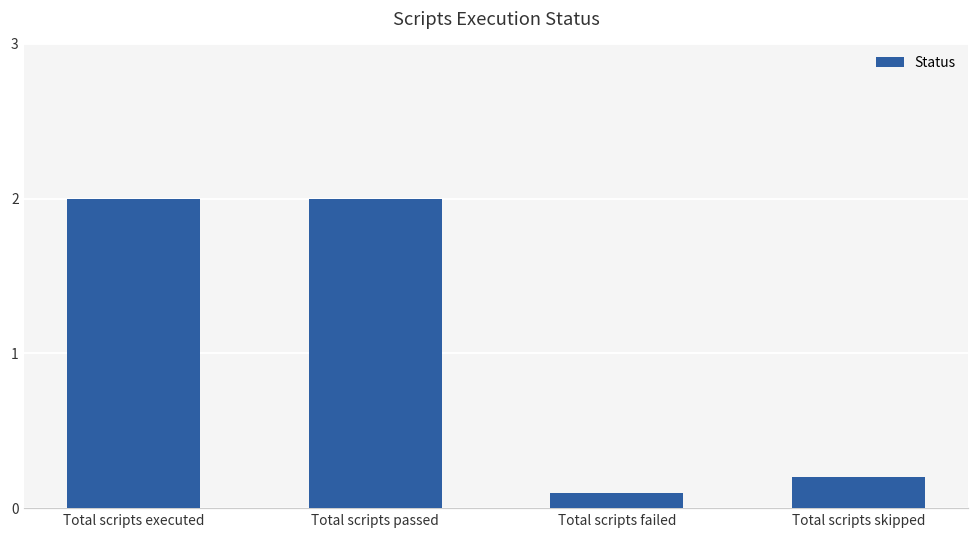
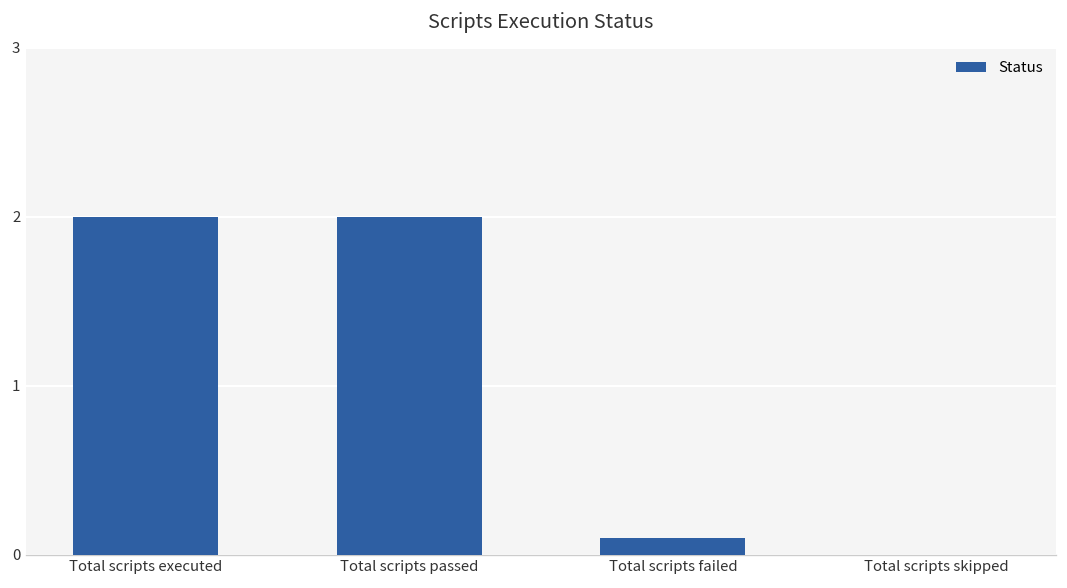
  {
    "Total scripts executed": 2.0,
    "Total scripts passed": 2.0,
    "Total scripts failed": 0.1,
-   "Total scripts skipped": 0.2
+   "Total scripts skipped": 0.0
  }
